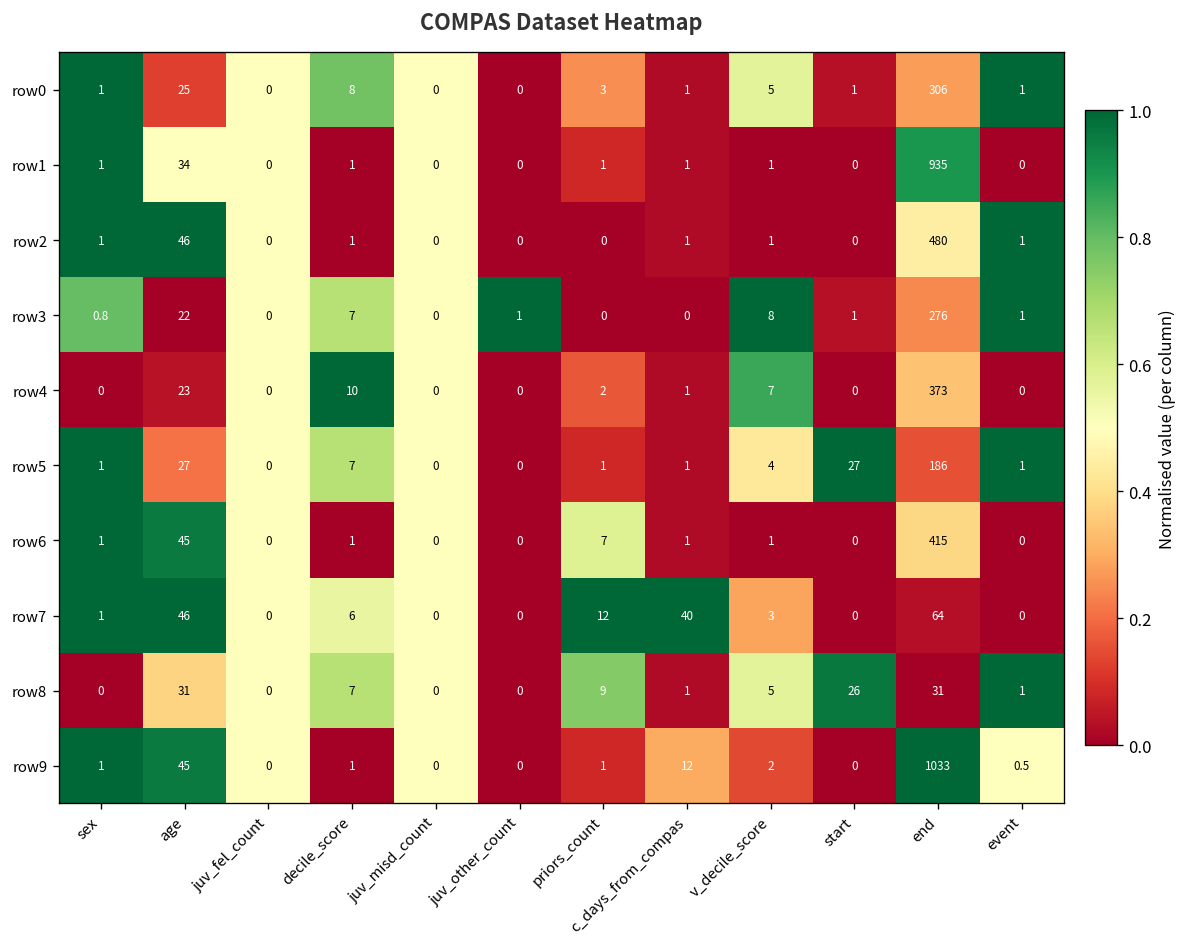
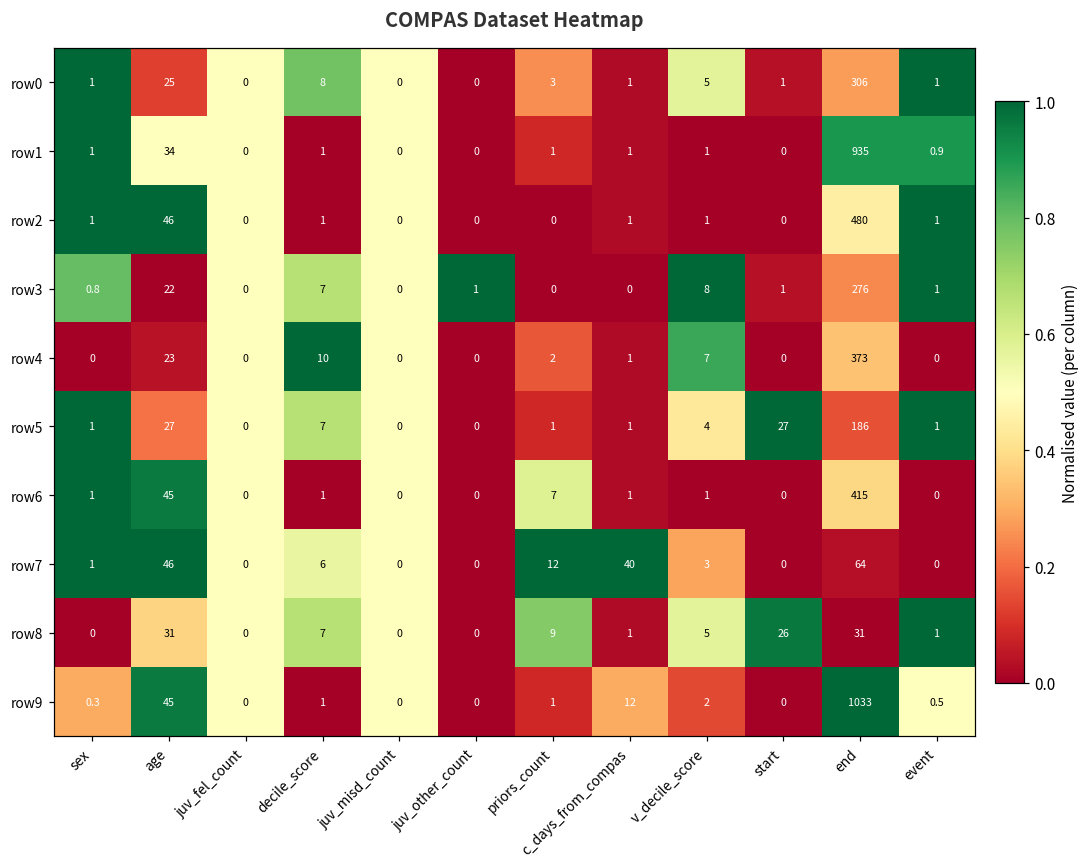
  {
    "row0": {
      "sex": 1,
      "age": 25,
      "juv_fel_count": 0,
      "decile_score": 8,
      "juv_misd_count": 0,
      "juv_other_count": 0,
      "priors_count": 3,
      "c_days_from_compas": 1,
      "v_decile_score": 5,
      "start": 1,
      "end": 306,
      "event": 1
    },
    "row1": {
      "sex": 1,
      "age": 34,
      "juv_fel_count": 0,
      "decile_score": 1,
      "juv_misd_count": 0,
      "juv_other_count": 0,
      "priors_count": 1,
      "c_days_from_compas": 1,
      "v_decile_score": 1,
      "start": 0,
      "end": 935,
-     "event": 0
+     "event": 0.9
    },
    "row2": {
      "sex": 1,
      "age": 46,
      "juv_fel_count": 0,
      "decile_score": 1,
      "juv_misd_count": 0,
      "juv_other_count": 0,
      "priors_count": 0,
      "c_days_from_compas": 1,
      "v_decile_score": 1,
      "start": 0,
      "end": 480,
      "event": 1
    },
    "row3": {
      "sex": 0.8,
      "age": 22,
      "juv_fel_count": 0,
      "decile_score": 7,
      "juv_misd_count": 0,
      "juv_other_count": 1,
      "priors_count": 0,
      "c_days_from_compas": 0,
      "v_decile_score": 8,
      "start": 1,
      "end": 276,
      "event": 1
    },
    "row4": {
      "sex": 0,
      "age": 23,
      "juv_fel_count": 0,
      "decile_score": 10,
      "juv_misd_count": 0,
      "juv_other_count": 0,
      "priors_count": 2,
      "c_days_from_compas": 1,
      "v_decile_score": 7,
      "start": 0,
      "end": 373,
      "event": 0
    },
    "row5": {
      "sex": 1,
      "age": 27,
      "juv_fel_count": 0,
      "decile_score": 7,
      "juv_misd_count": 0,
      "juv_other_count": 0,
      "priors_count": 1,
      "c_days_from_compas": 1,
      "v_decile_score": 4,
      "start": 27,
      "end": 186,
      "event": 1
    },
    "row6": {
      "sex": 1,
      "age": 45,
      "juv_fel_count": 0,
      "decile_score": 1,
      "juv_misd_count": 0,
      "juv_other_count": 0,
      "priors_count": 7,
      "c_days_from_compas": 1,
      "v_decile_score": 1,
      "start": 0,
      "end": 415,
      "event": 0
    },
    "row7": {
      "sex": 1,
      "age": 46,
      "juv_fel_count": 0,
      "decile_score": 6,
      "juv_misd_count": 0,
      "juv_other_count": 0,
      "priors_count": 12,
      "c_days_from_compas": 40,
      "v_decile_score": 3,
      "start": 0,
      "end": 64,
      "event": 0
    },
    "row8": {
      "sex": 0,
      "age": 31,
      "juv_fel_count": 0,
      "decile_score": 7,
      "juv_misd_count": 0,
      "juv_other_count": 0,
      "priors_count": 9,
      "c_days_from_compas": 1,
      "v_decile_score": 5,
      "start": 26,
      "end": 31,
      "event": 1
    },
    "row9": {
-     "sex": 1,
+     "sex": 0.3,
      "age": 45,
      "juv_fel_count": 0,
      "decile_score": 1,
      "juv_misd_count": 0,
      "juv_other_count": 0,
      "priors_count": 1,
      "c_days_from_compas": 12,
      "v_decile_score": 2,
      "start": 0,
      "end": 1033,
      "event": 0.5
    }
  }
